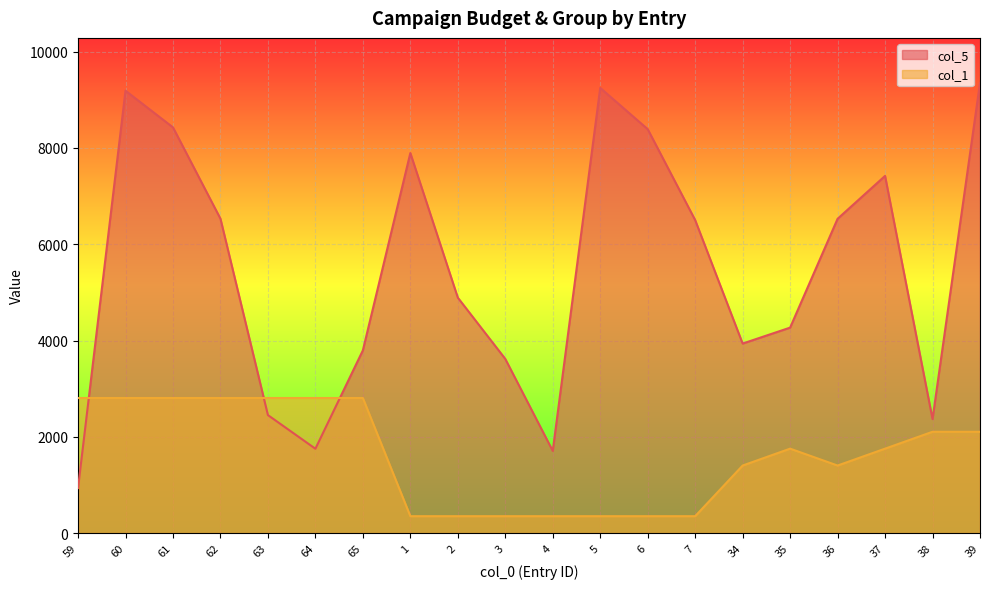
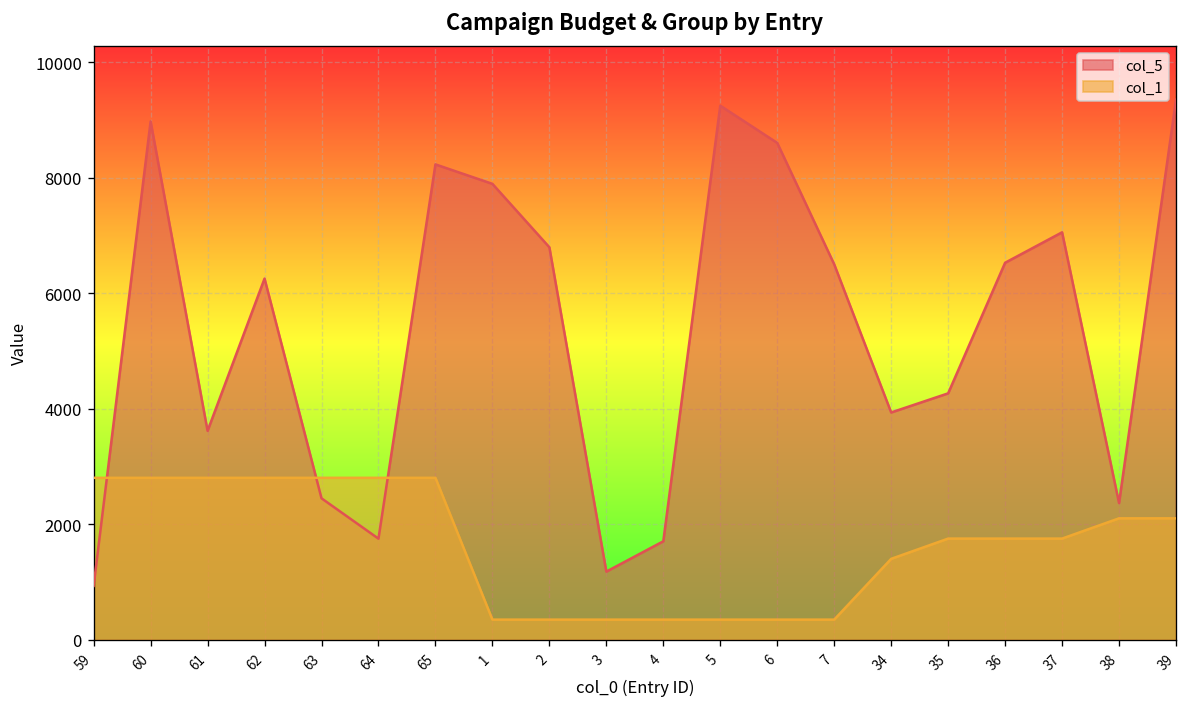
  {
    "col_5": {
      "59": 900,
-     "60": 9200,
-     "61": 8400,
-     "62": 6500,
+     "60": 9000,
+     "61": 3600,
+     "62": 6300,
      "63": 2500,
      "64": 1800,
-     "65": 3800,
+     "65": 8200,
      "1": 7900,
-     "2": 4900,
-     "3": 3600,
+     "2": 6800,
+     "3": 1200,
      "4": 1700,
      "5": 9200,
-     "6": 8400,
+     "6": 8600,
      "7": 6500,
      "34": 3900,
      "35": 4300,
      "36": 6500,
-     "37": 7400,
+     "37": 7100,
      "38": 2400,
      "39": 9400
    },
    "col_1": {
      "59": 2800,
      "60": 2800,
      "61": 2800,
      "62": 2800,
      "63": 2800,
      "64": 2800,
      "65": 2800,
      "1": 400,
      "2": 400,
      "3": 400,
      "4": 400,
      "5": 400,
      "6": 400,
      "7": 400,
      "34": 1400,
      "35": 1800,
-     "36": 1400,
+     "36": 1800,
      "37": 1800,
      "38": 2100,
      "39": 2100
    }
  }
